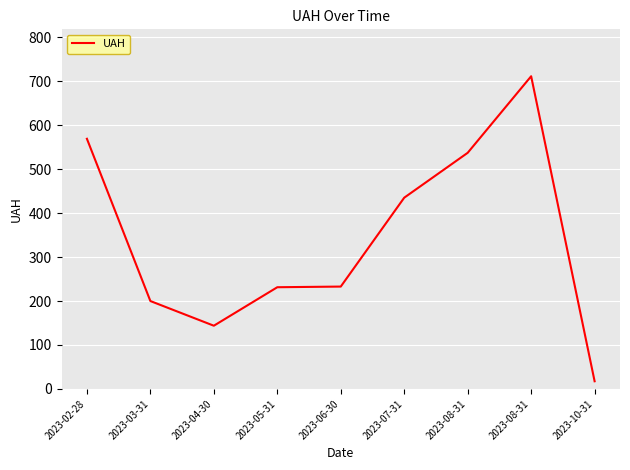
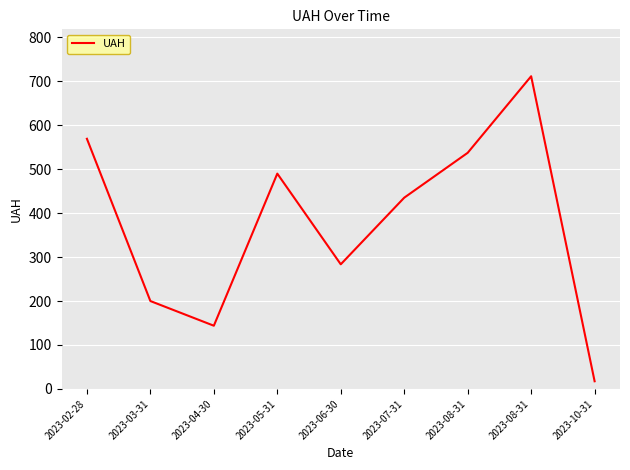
  {
    "2023-02-28": 570,
    "2023-03-31": 200,
    "2023-04-30": 140,
-   "2023-05-31": 230,
-   "2023-06-30": 230,
+   "2023-05-31": 490,
+   "2023-06-30": 280,
    "2023-07-31": 430,
    "2023-10-31": 20
  }
